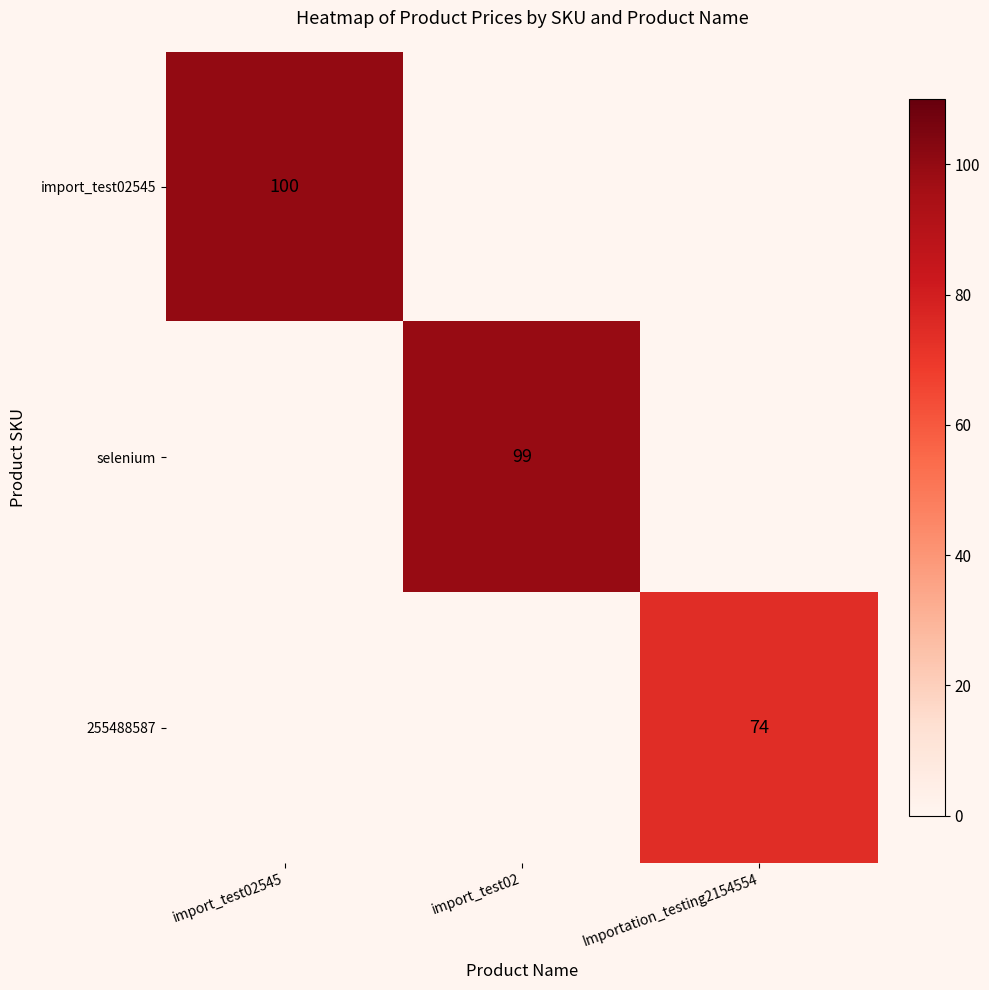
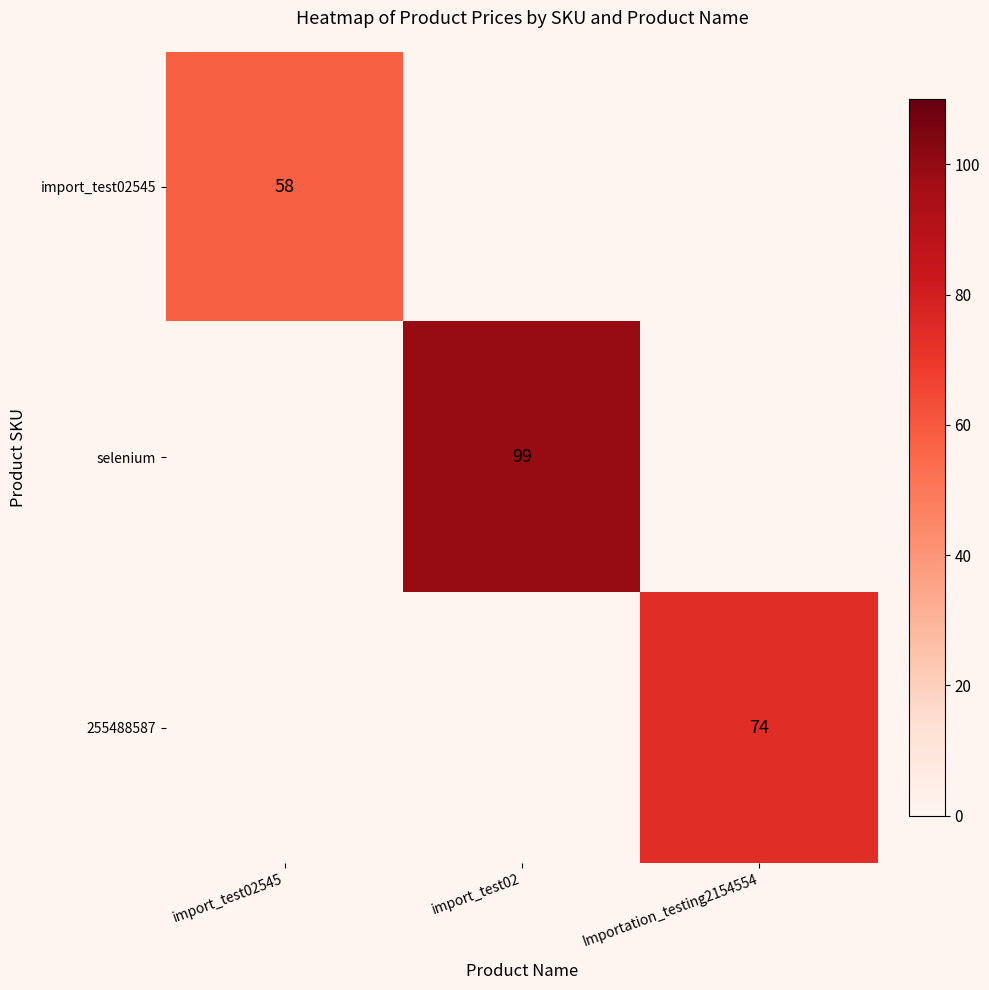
  {
    "import_test02545": {
-     "import_test02545": 100
+     "import_test02545": 58
    },
    "selenium": {
      "import_test02": 99
    },
    "255488587": {
      "Importation_testing2154554": 74
    }
  }
